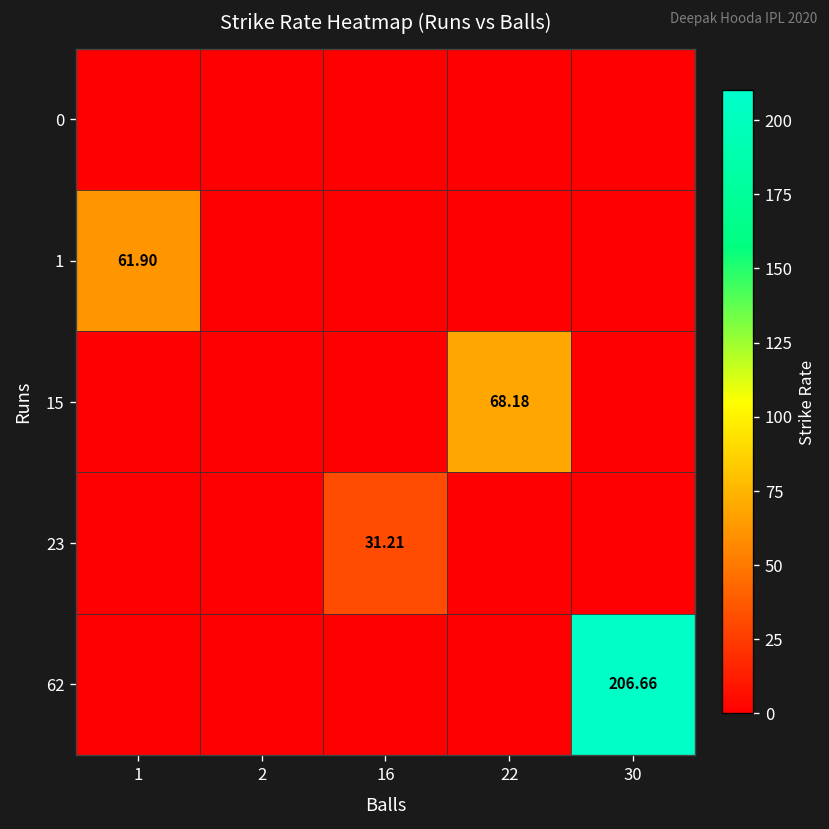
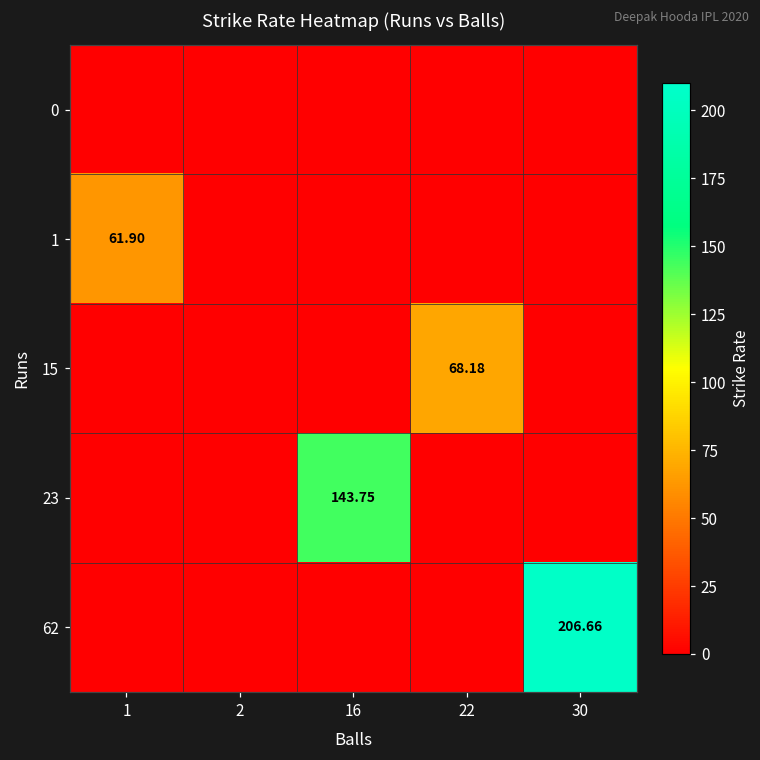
  {
    "1": {
      "1": 61.90
    },
    "15": {
      "22": 68.18
    },
    "23": {
-     "16": 31.21
+     "16": 143.75
    },
    "62": {
      "30": 206.66
    }
  }
